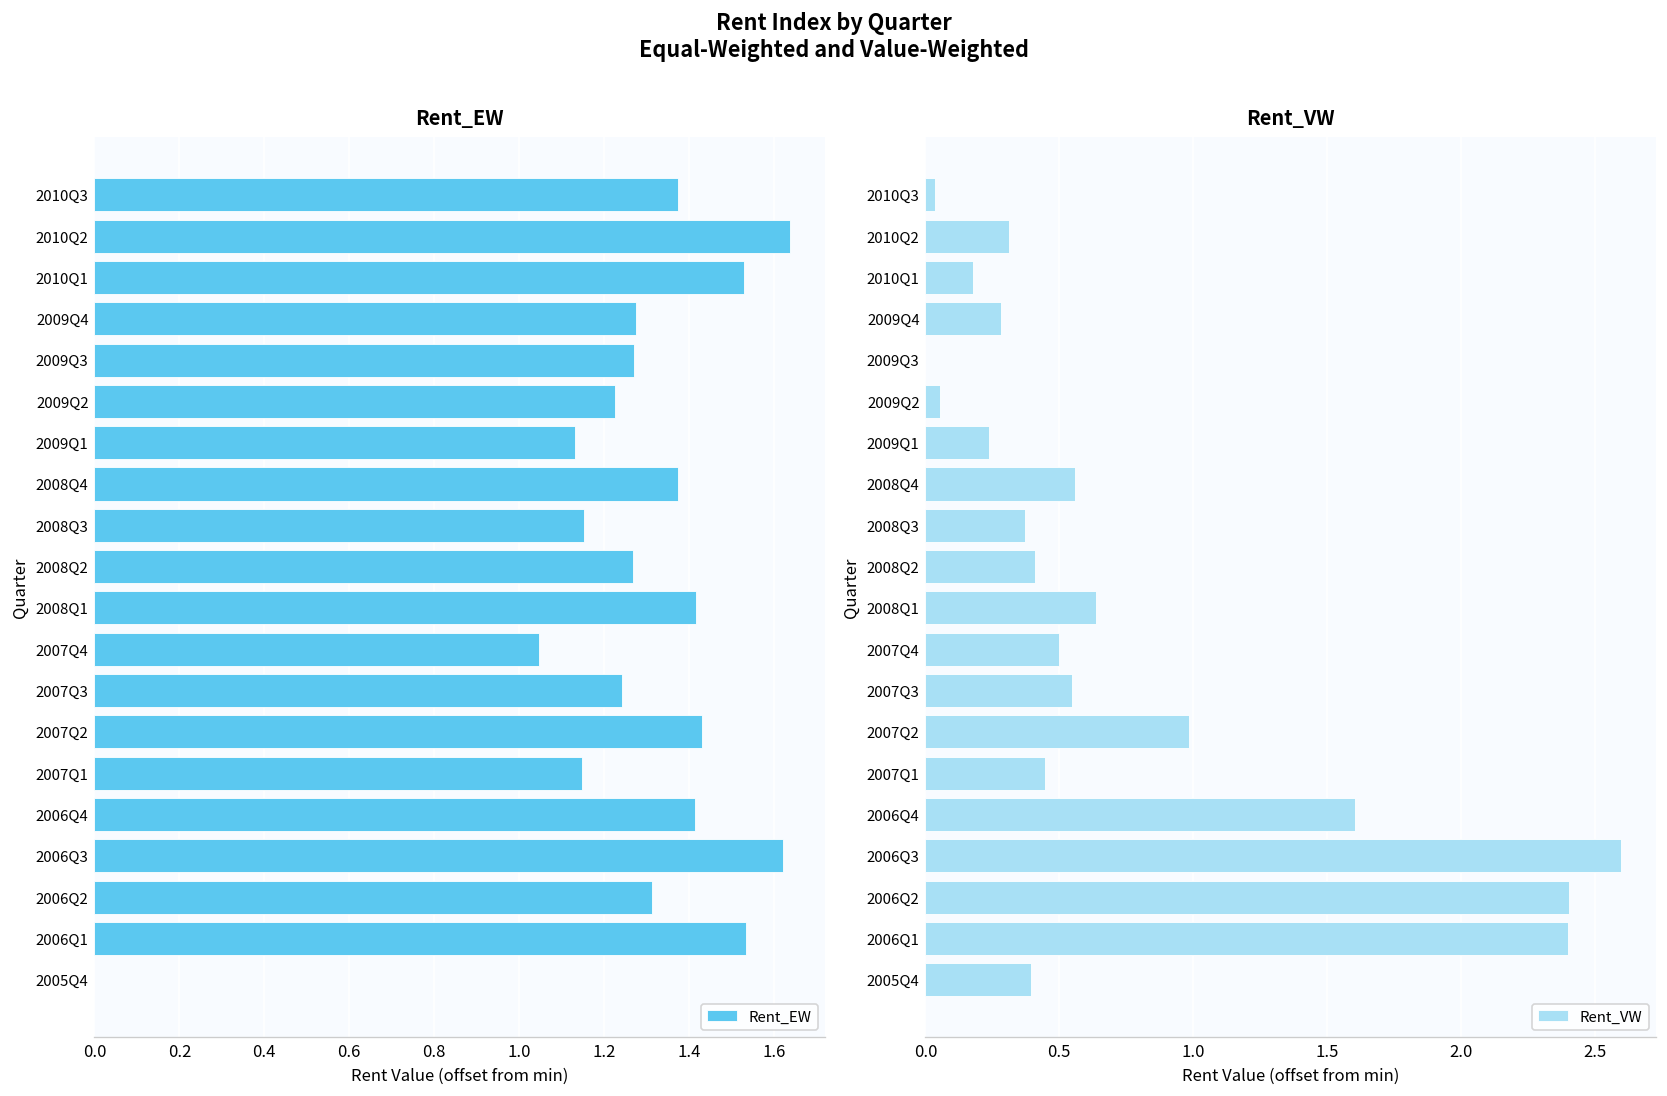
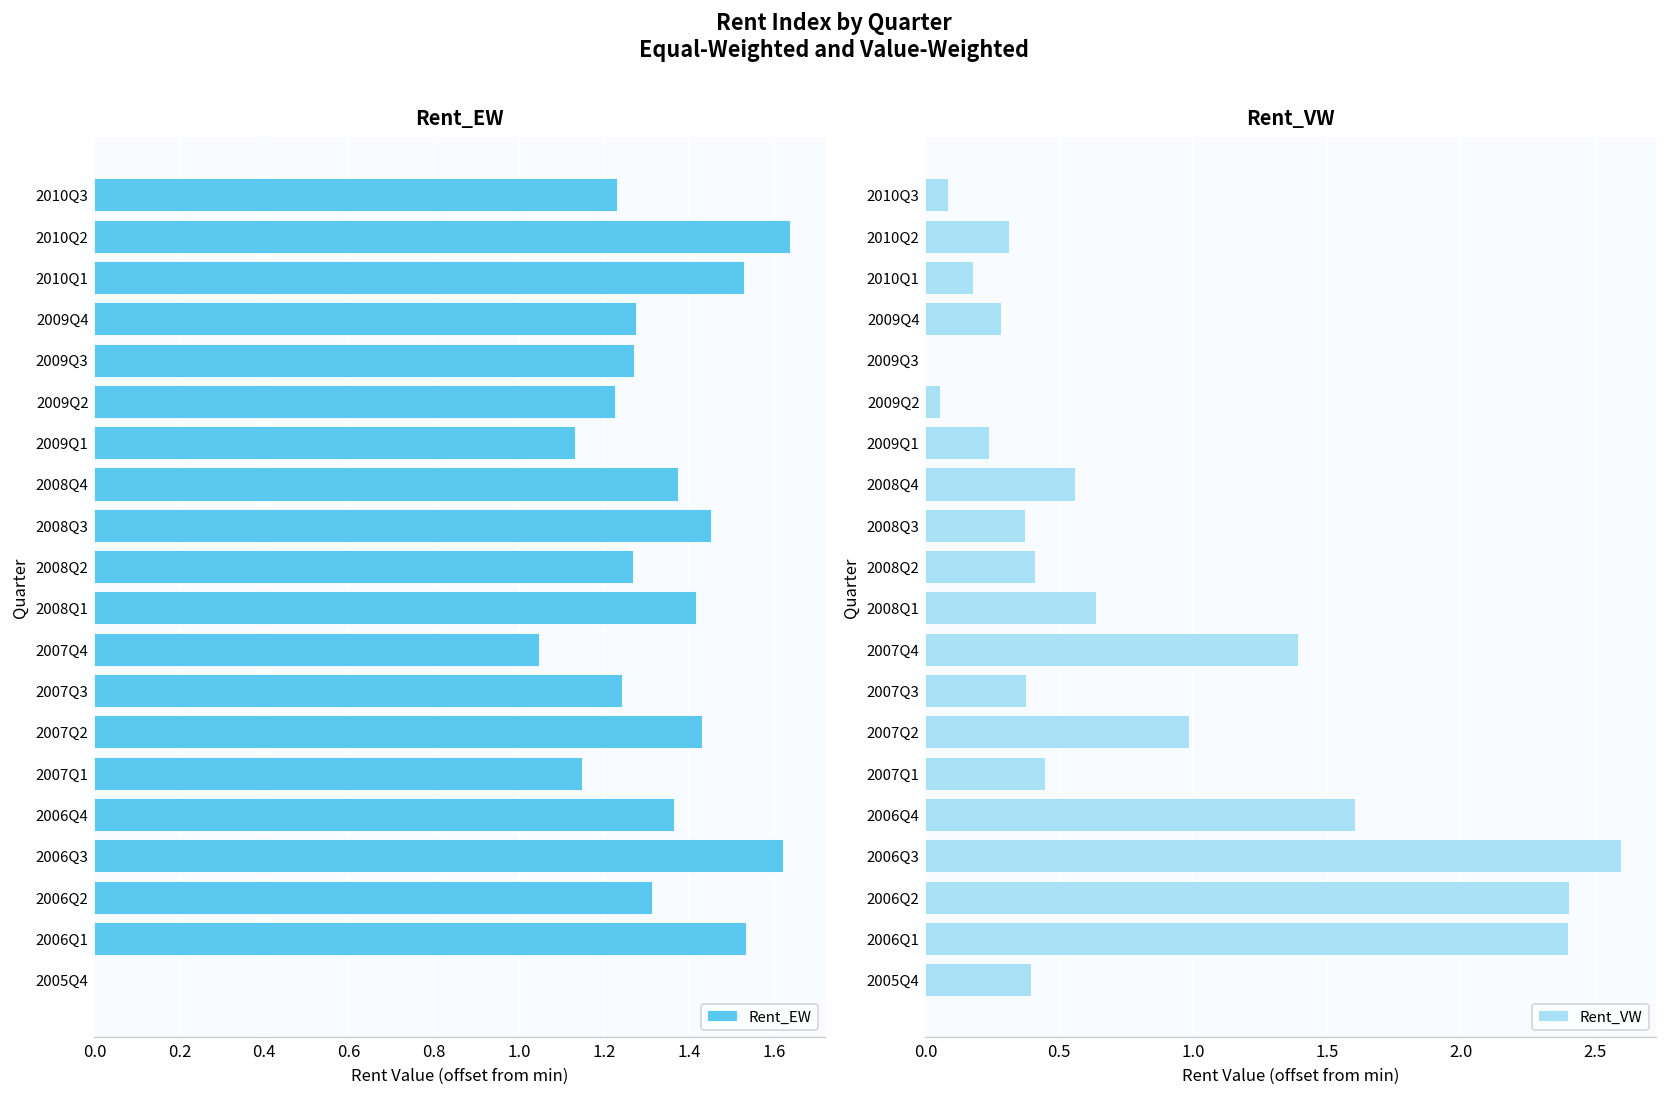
  {
    "Rent_EW": {
-     "2010Q3": 1.37,
+     "2010Q3": 1.23,
      "2010Q2": 1.64,
      "2010Q1": 1.53,
      "2009Q4": 1.28,
      "2009Q3": 1.27,
      "2009Q2": 1.23,
      "2009Q1": 1.13,
      "2008Q4": 1.37,
-     "2008Q3": 1.15,
+     "2008Q3": 1.45,
      "2008Q2": 1.27,
      "2008Q1": 1.42,
      "2007Q4": 1.05,
      "2007Q3": 1.24,
      "2007Q2": 1.43,
      "2007Q1": 1.15,
-     "2006Q4": 1.41,
+     "2006Q4": 1.36,
      "2006Q3": 1.62,
      "2006Q2": 1.31,
      "2006Q1": 1.54,
      "2005Q4": 0.00
    },
    "Rent_VW": {
-     "2010Q3": 0.04,
+     "2010Q3": 0.08,
      "2010Q2": 0.31,
      "2010Q1": 0.18,
      "2009Q4": 0.28,
      "2009Q3": 0.00,
      "2009Q2": 0.05,
      "2009Q1": 0.24,
      "2008Q4": 0.56,
      "2008Q3": 0.37,
      "2008Q2": 0.41,
      "2008Q1": 0.64,
-     "2007Q4": 0.50,
-     "2007Q3": 0.55,
+     "2007Q4": 1.39,
+     "2007Q3": 0.37,
      "2007Q2": 0.98,
      "2007Q1": 0.45,
      "2006Q4": 1.60,
      "2006Q3": 2.60,
      "2006Q2": 2.40,
      "2006Q1": 2.40,
      "2005Q4": 0.39
    }
  }
